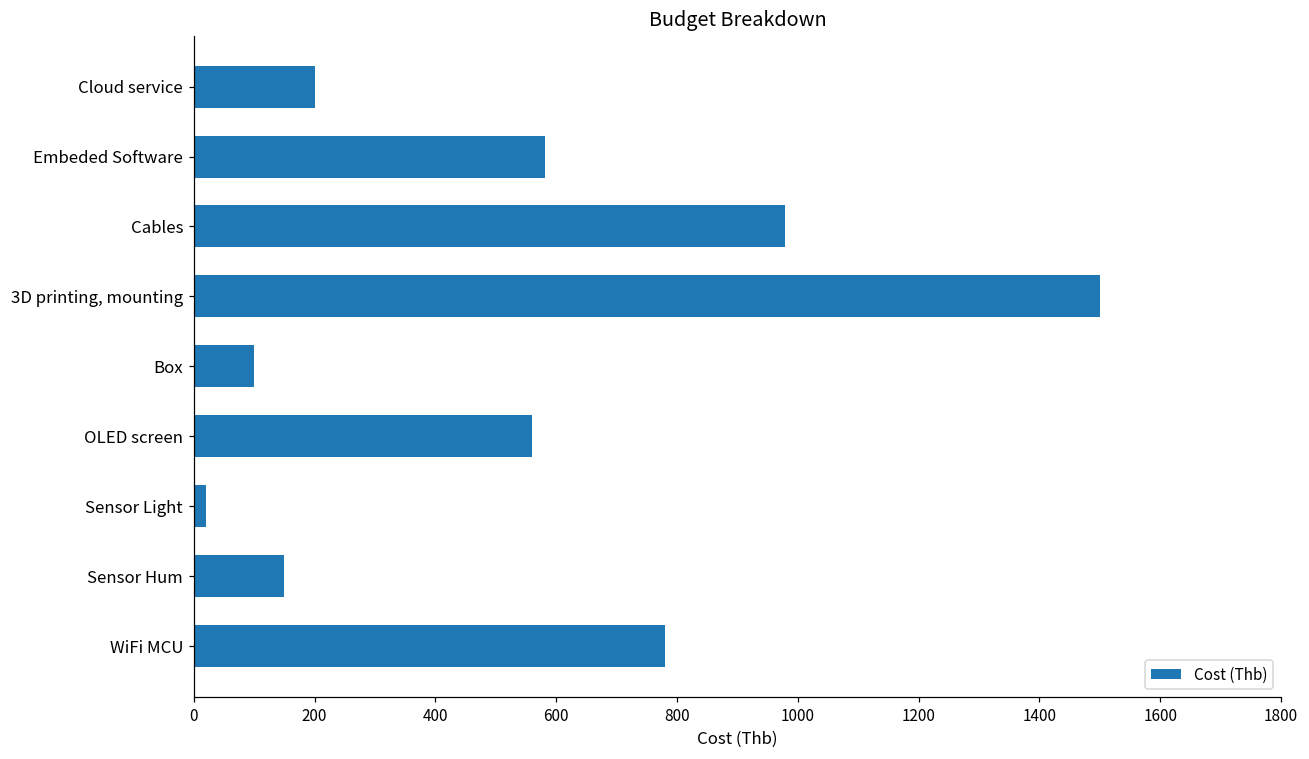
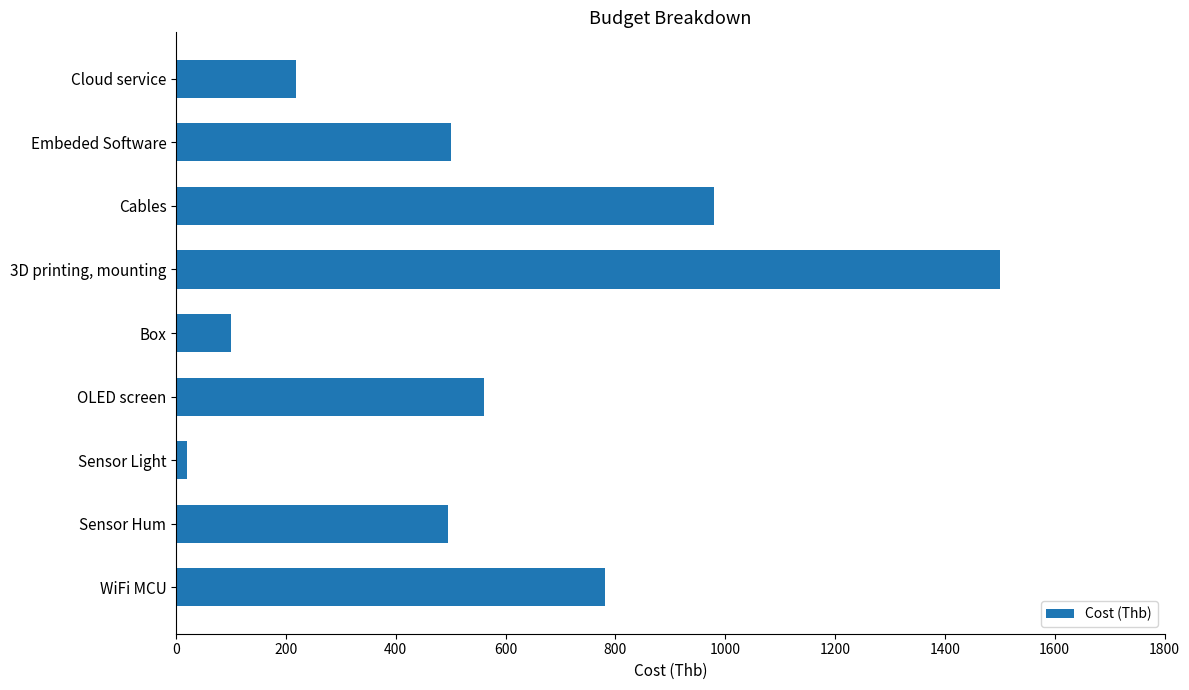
  {
-   "Cloud service": 200,
-   "Embeded Software": 580,
+   "Cloud service": 220,
+   "Embeded Software": 500,
    "Cables": 980,
    "3D printing, mounting": 1500,
    "Box": 100,
    "OLED screen": 560,
    "Sensor Light": 20,
-   "Sensor Hum": 150,
+   "Sensor Hum": 500,
    "WiFi MCU": 780
  }
